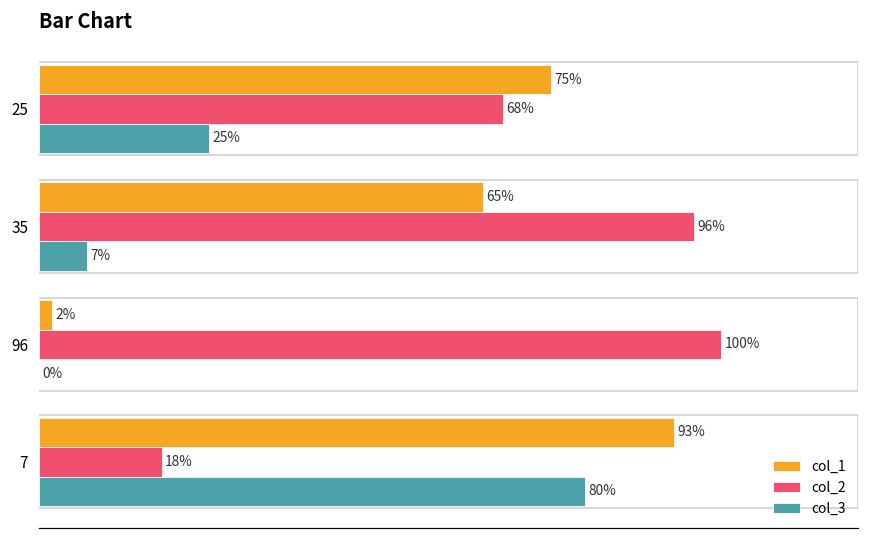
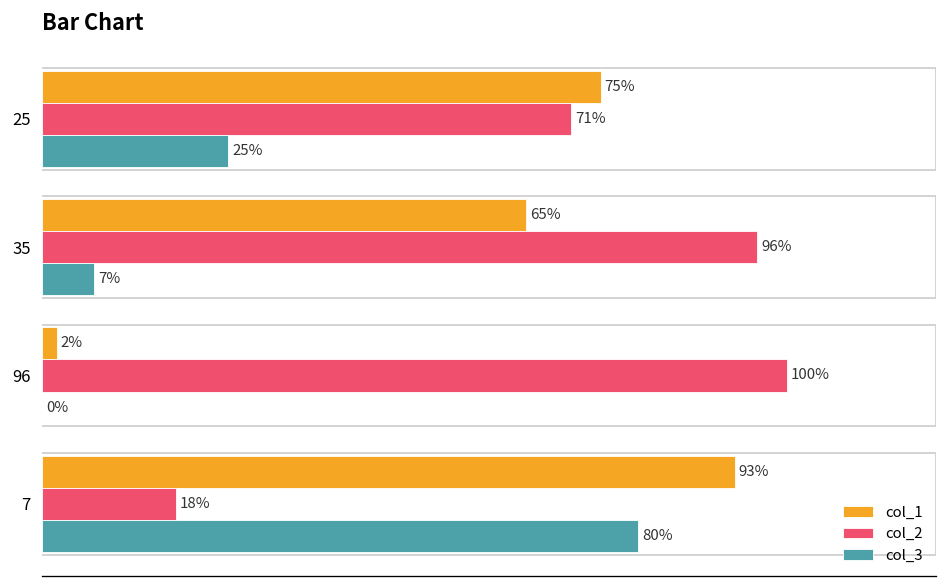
  {
    "col_1": {
      "25": "75%",
      "35": "65%",
      "96": "2%",
      "7": "93%"
    },
    "col_2": {
-     "25": "68%",
+     "25": "71%",
      "35": "96%",
      "96": "100%",
      "7": "18%"
    },
    "col_3": {
      "25": "25%",
      "35": "7%",
      "96": "0%",
      "7": "80%"
    }
  }
